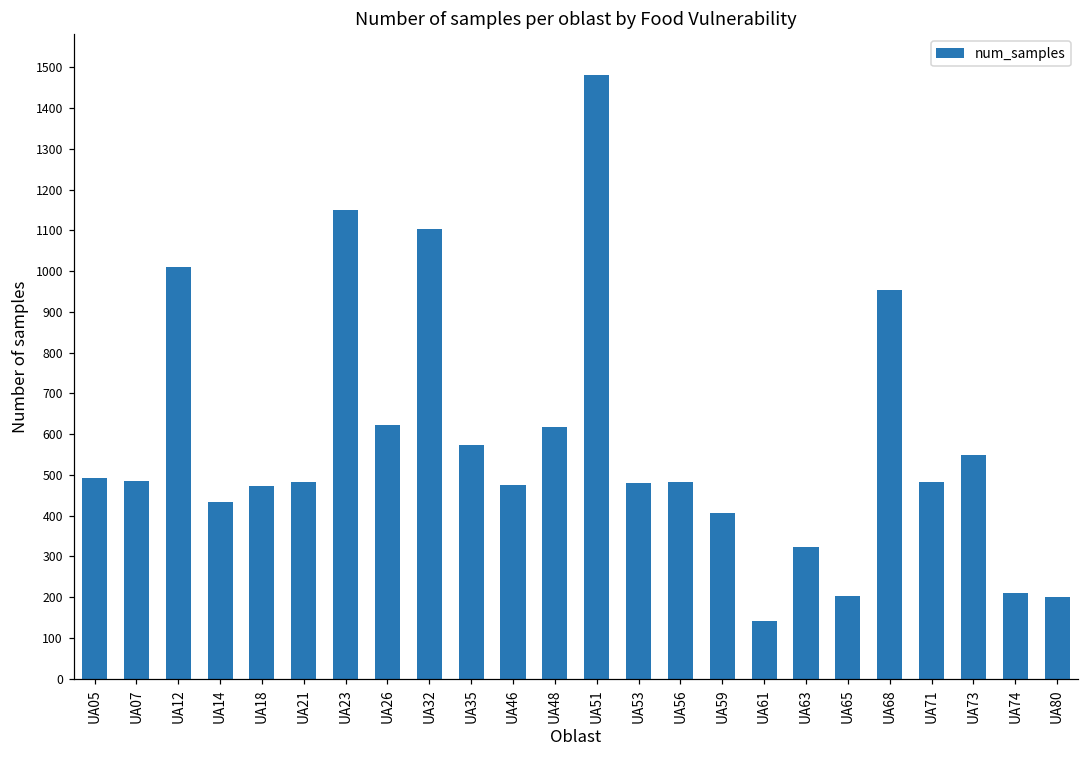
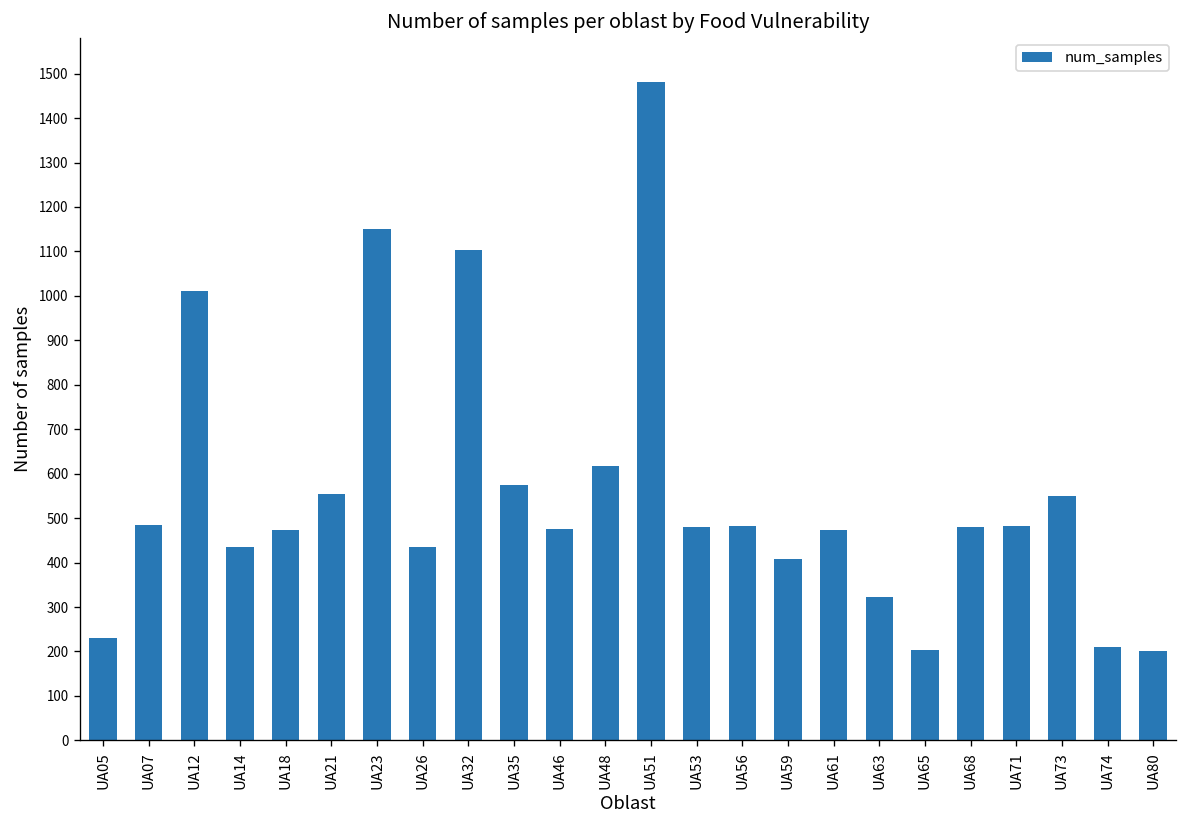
  {
-   "UA05": 490,
+   "UA05": 230,
    "UA07": 480,
    "UA12": 1010,
    "UA14": 430,
    "UA18": 470,
-   "UA21": 480,
+   "UA21": 550,
    "UA23": 1150,
-   "UA26": 620,
+   "UA26": 430,
    "UA32": 1100,
    "UA35": 570,
    "UA46": 480,
    "UA48": 620,
    "UA51": 1480,
    "UA53": 480,
    "UA56": 480,
    "UA59": 410,
-   "UA61": 140,
+   "UA61": 470,
    "UA63": 320,
    "UA65": 200,
-   "UA68": 950,
+   "UA68": 480,
    "UA71": 480,
    "UA73": 550,
    "UA74": 210,
    "UA80": 200
  }
